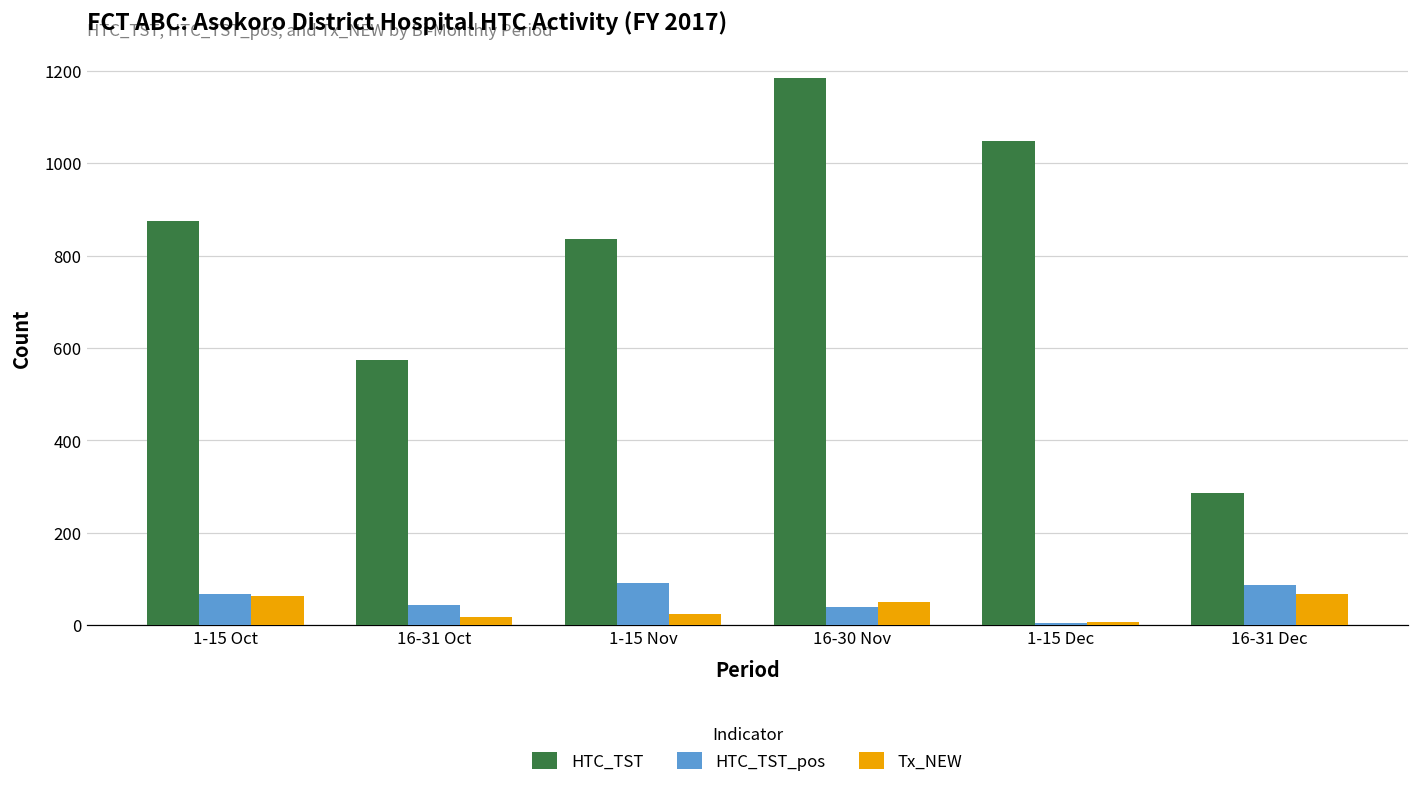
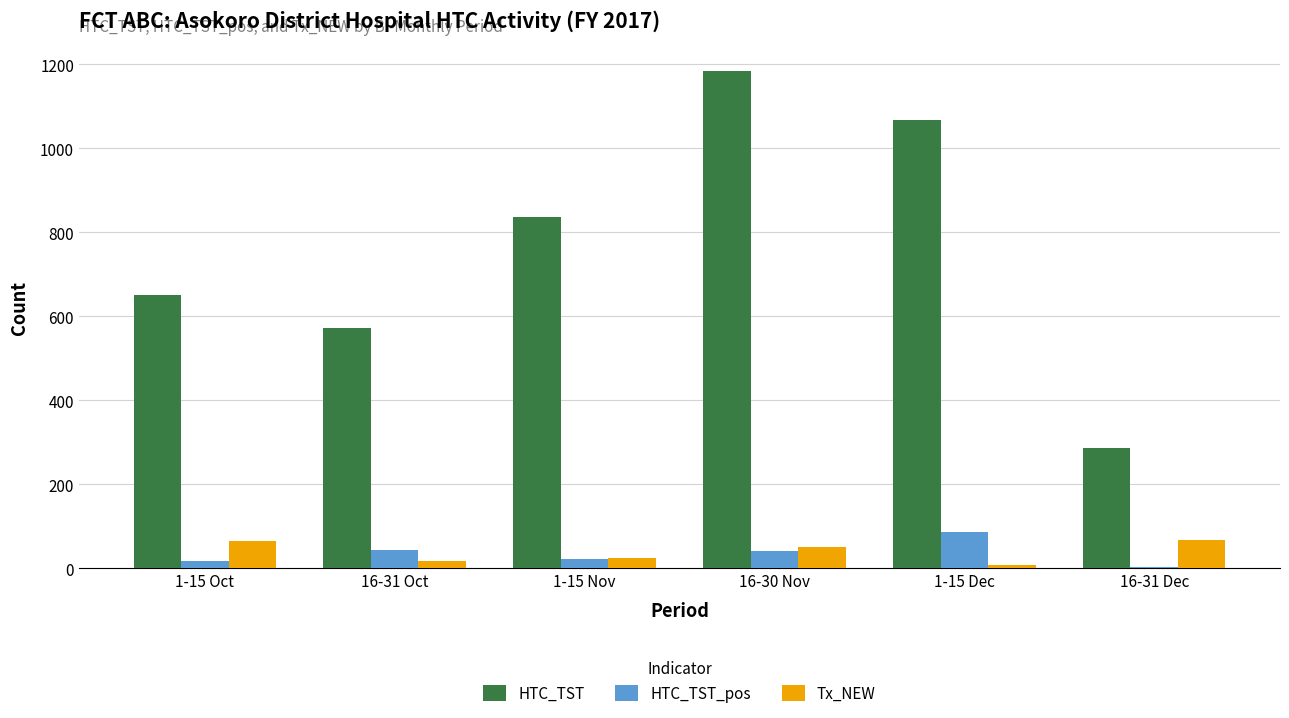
  {
    "HTC_TST": {
-     "1-15 Oct": 870,
+     "1-15 Oct": 650,
      "16-31 Oct": 570,
      "1-15 Nov": 840,
      "16-30 Nov": 1180,
-     "1-15 Dec": 1050,
+     "1-15 Dec": 1070,
      "16-31 Dec": 290
    },
    "HTC_TST_pos": {
-     "1-15 Oct": 70,
+     "1-15 Oct": 20,
      "16-31 Oct": 40,
-     "1-15 Nov": 90,
+     "1-15 Nov": 20,
      "16-30 Nov": 40,
-     "1-15 Dec": 10,
-     "16-31 Dec": 90
+     "1-15 Dec": 90,
+     "16-31 Dec": 0
    },
    "Tx_NEW": {
      "1-15 Oct": 60,
      "16-31 Oct": 20,
      "1-15 Nov": 30,
      "16-30 Nov": 50,
      "1-15 Dec": 10,
      "16-31 Dec": 70
    }
  }
